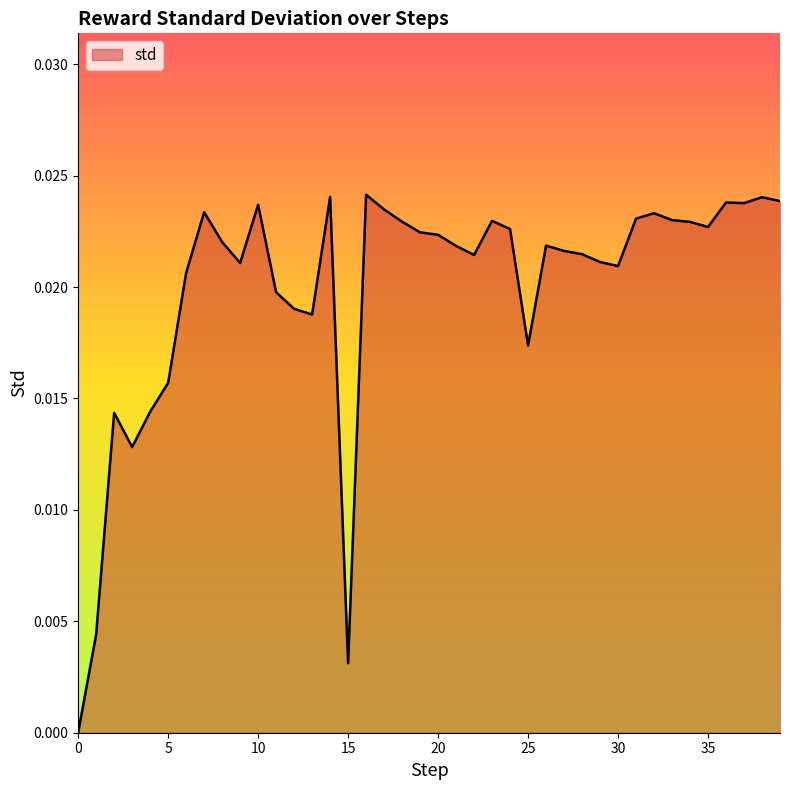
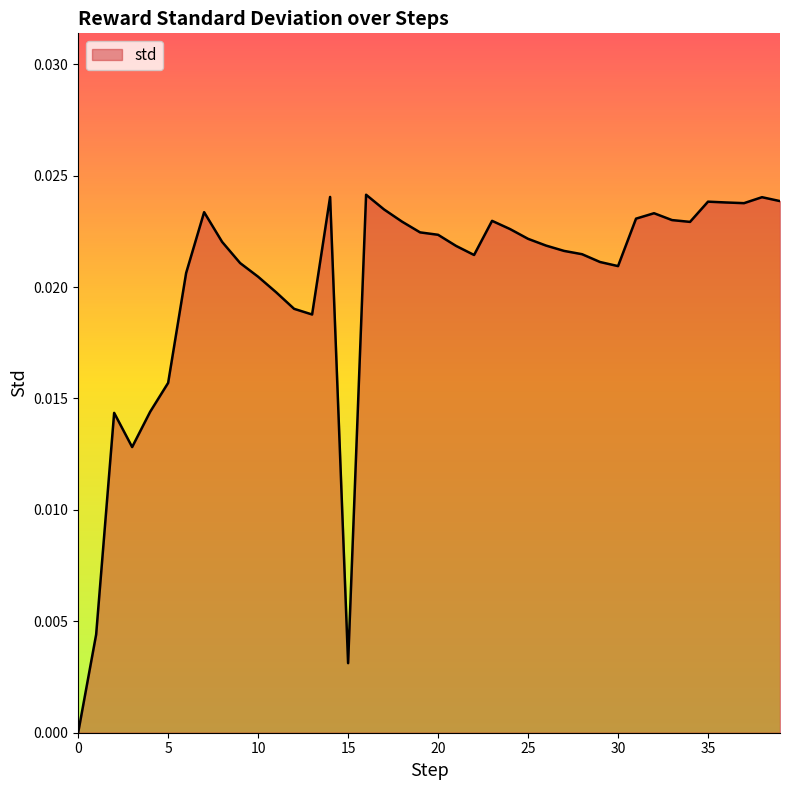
  {
    "0": 0.0000,
    "5": 0.0157,
-   "10": 0.0237,
+   "10": 0.0205,
    "15": 0.0031,
    "20": 0.0223,
-   "25": 0.0174,
+   "25": 0.0222,
    "30": 0.0209,
-   "35": 0.0227
+   "35": 0.0238
  }
